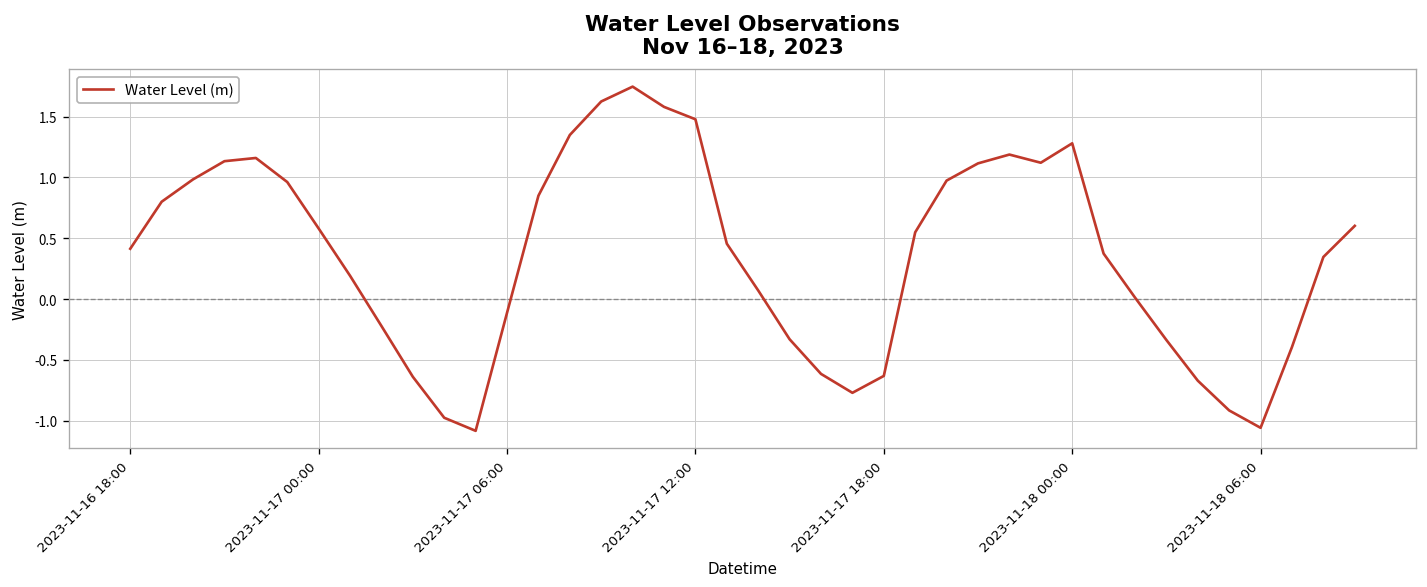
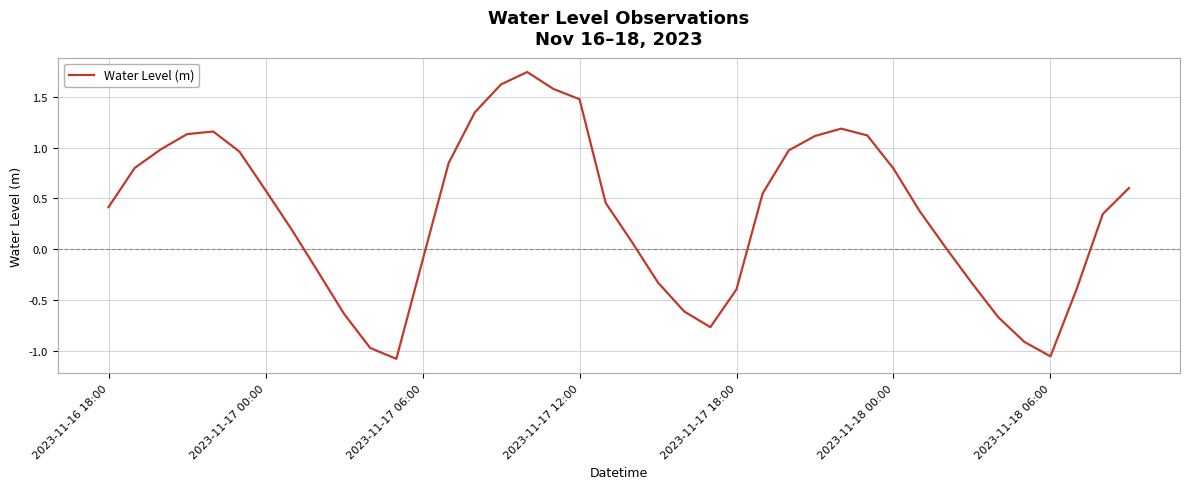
  {
    "2023-11-16 18:00": 0.41,
    "2023-11-17 00:00": 0.58,
    "2023-11-17 06:00": -0.11,
    "2023-11-17 12:00": 1.48,
-   "2023-11-17 18:00": -0.63,
-   "2023-11-18 00:00": 1.28,
+   "2023-11-17 18:00": -0.40,
+   "2023-11-18 00:00": 0.79,
    "2023-11-18 06:00": -1.06
  }
